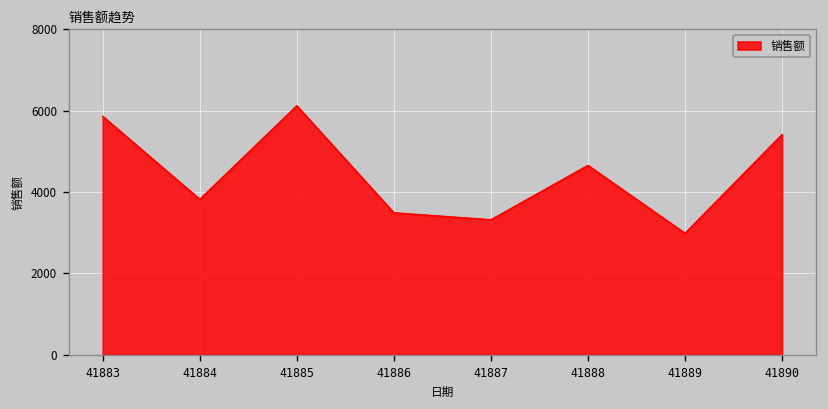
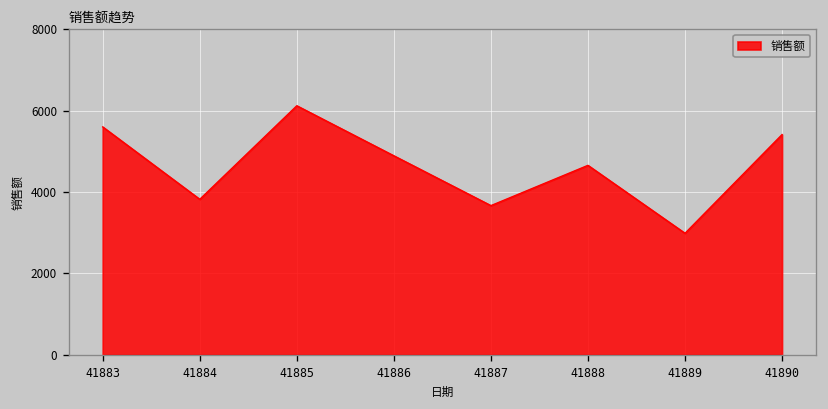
  {
-   "41883": 5900,
+   "41883": 5600,
    "41884": 3800,
    "41885": 6100,
-   "41886": 3500,
-   "41887": 3300,
+   "41886": 4900,
+   "41887": 3700,
    "41888": 4700,
    "41889": 3000,
    "41890": 5400
  }
